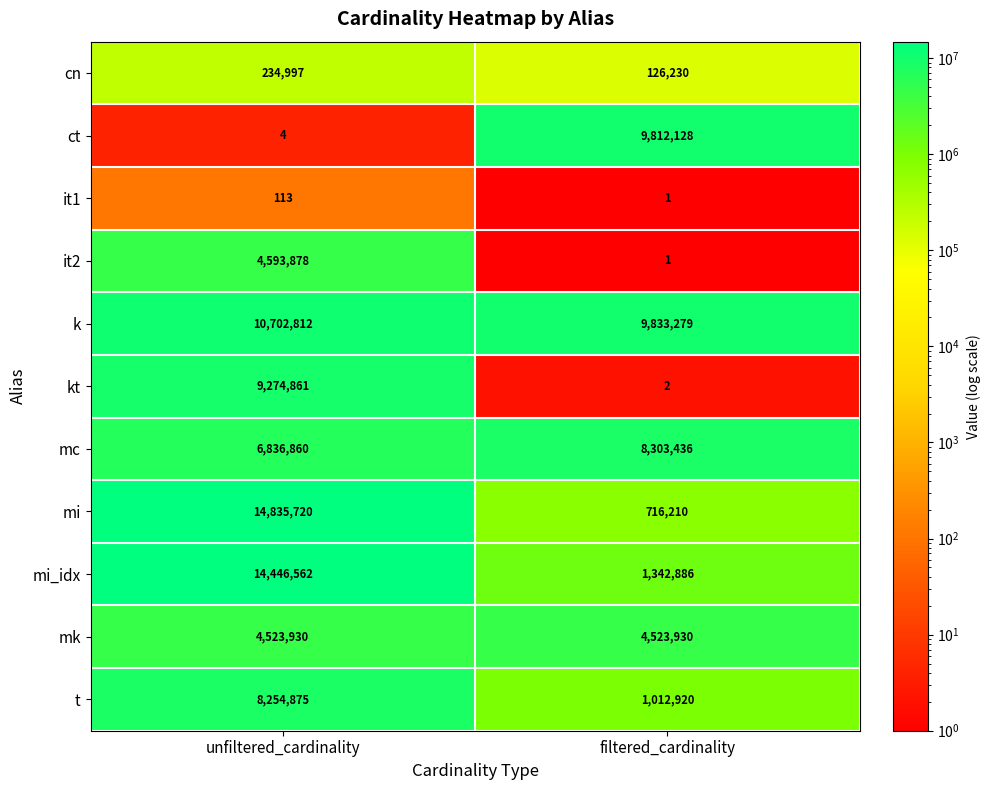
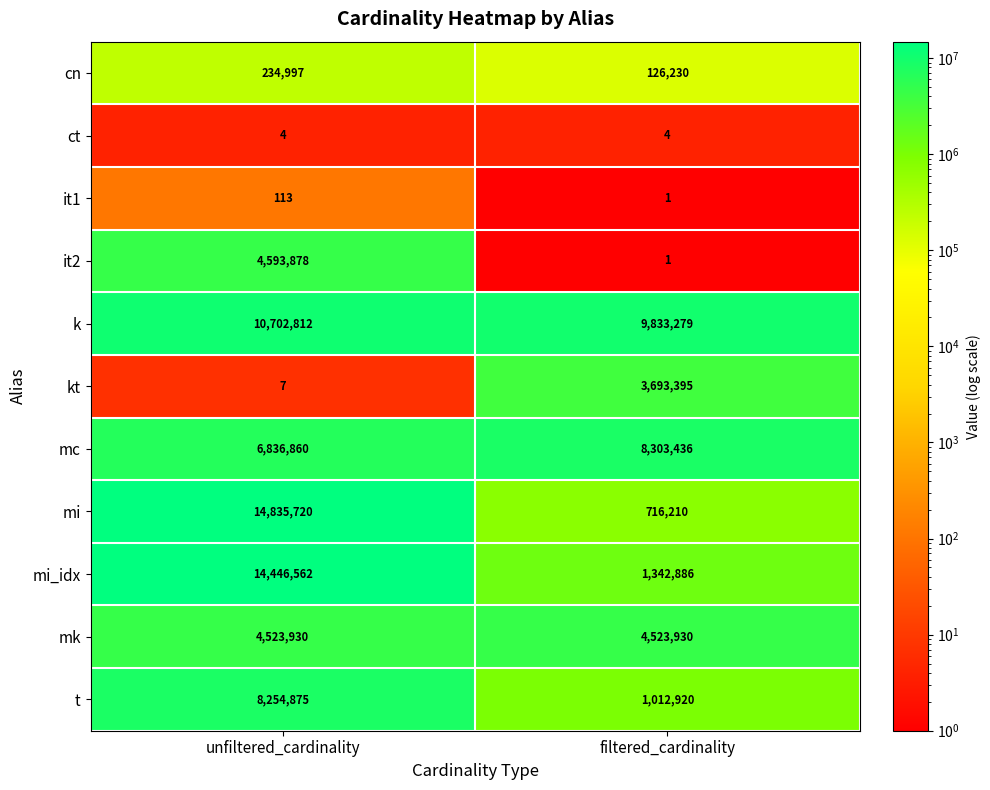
  {
    "cn": {
      "unfiltered_cardinality": "234,997",
      "filtered_cardinality": "126,230"
    },
    "ct": {
      "unfiltered_cardinality": "4",
-     "filtered_cardinality": "9,812,128"
+     "filtered_cardinality": "4"
    },
    "it1": {
      "unfiltered_cardinality": "113",
      "filtered_cardinality": "1"
    },
    "it2": {
      "unfiltered_cardinality": "4,593,878",
      "filtered_cardinality": "1"
    },
    "k": {
      "unfiltered_cardinality": "10,702,812",
      "filtered_cardinality": "9,833,279"
    },
    "kt": {
-     "unfiltered_cardinality": "9,274,861",
-     "filtered_cardinality": "2"
+     "unfiltered_cardinality": "7",
+     "filtered_cardinality": "3,693,395"
    },
    "mc": {
      "unfiltered_cardinality": "6,836,860",
      "filtered_cardinality": "8,303,436"
    },
    "mi": {
      "unfiltered_cardinality": "14,835,720",
      "filtered_cardinality": "716,210"
    },
    "mi_idx": {
      "unfiltered_cardinality": "14,446,562",
      "filtered_cardinality": "1,342,886"
    },
    "mk": {
      "unfiltered_cardinality": "4,523,930",
      "filtered_cardinality": "4,523,930"
    },
    "t": {
      "unfiltered_cardinality": "8,254,875",
      "filtered_cardinality": "1,012,920"
    }
  }
